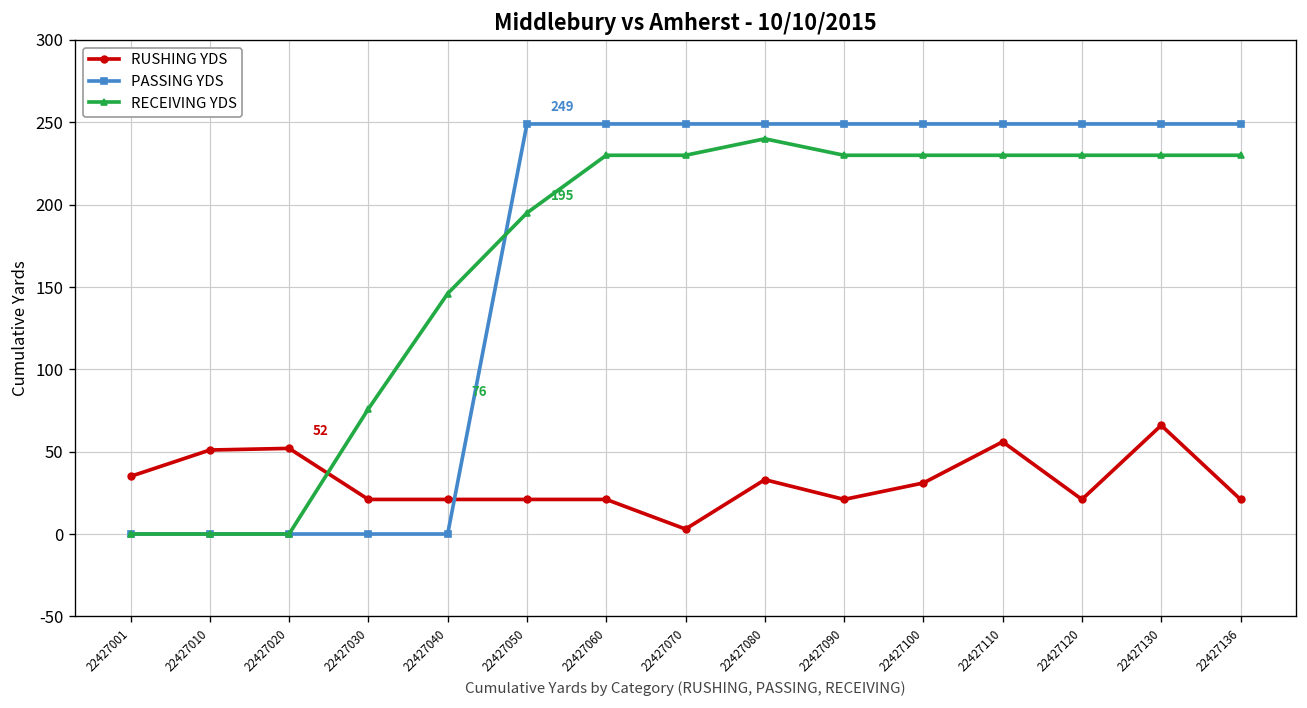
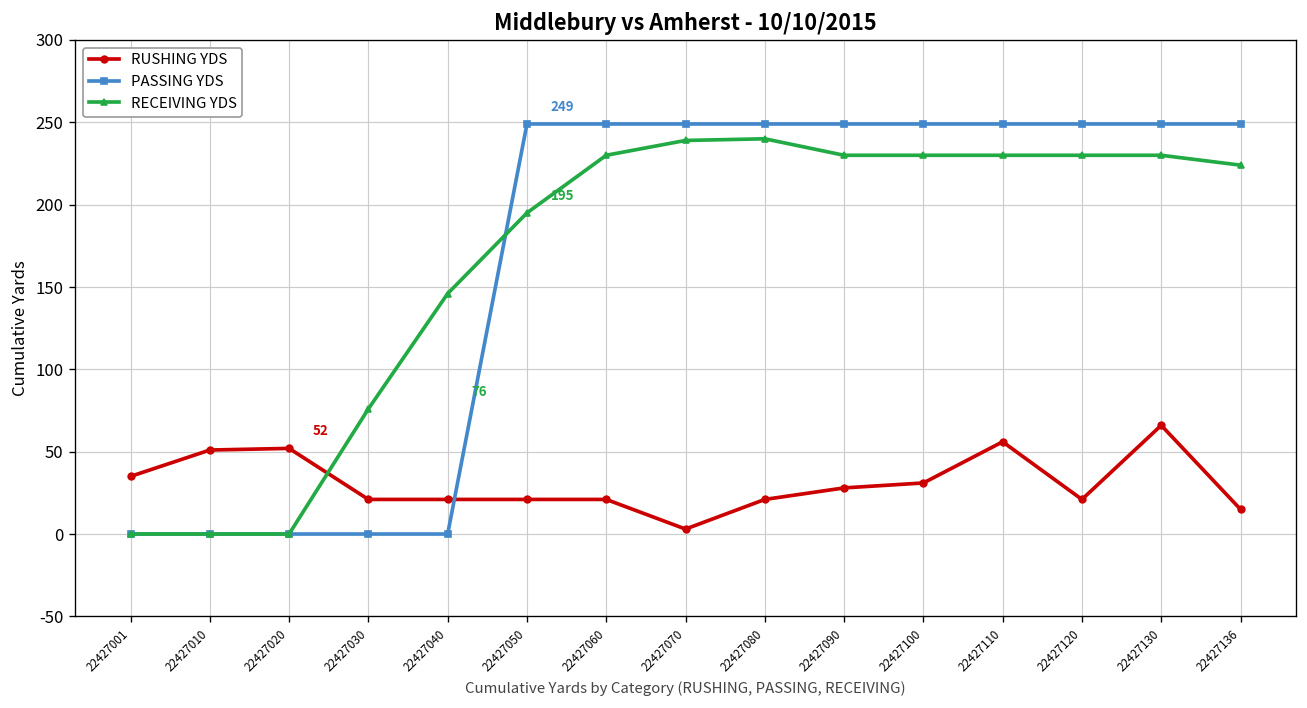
  {
    "RUSHING YDS": {
      "22427001": 35,
      "22427010": 51,
      "22427030": 21,
      "22427040": 21,
      "22427050": 21,
      "22427060": 21,
      "22427070": 3,
-     "22427080": 33,
-     "22427090": 21,
+     "22427080": 21,
+     "22427090": 28,
      "22427100": 31,
      "22427110": 56,
      "22427120": 21,
      "22427130": 66,
-     "22427136": 21
+     "22427136": 15
    },
    "PASSING YDS": {
      "22427050": 249
    },
    "RECEIVING YDS": {
      "22427030": 76,
      "22427040": 146,
      "22427060": 230,
-     "22427070": 230,
+     "22427070": 239,
      "22427080": 240,
      "22427090": 230,
      "22427100": 230,
      "22427110": 230,
      "22427120": 230,
      "22427130": 230,
-     "22427136": 230
+     "22427136": 224
    }
  }
